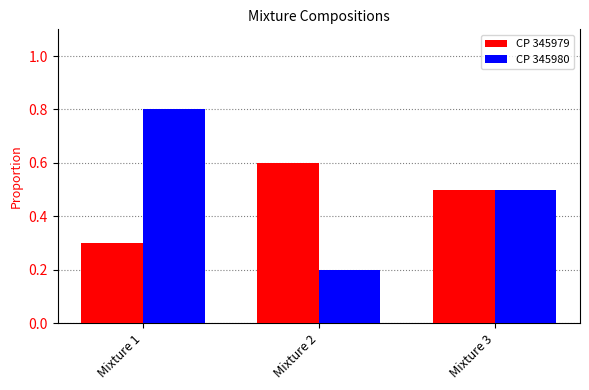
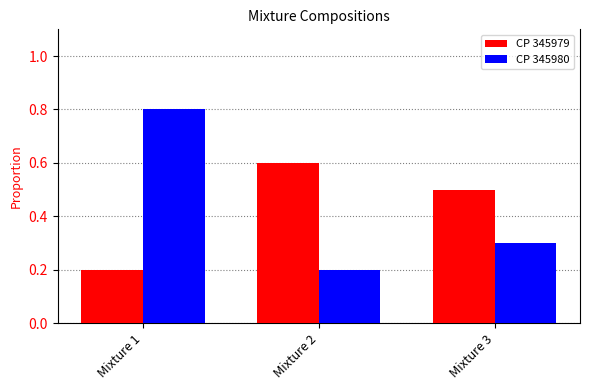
  {
    "CP 345979": {
-     "Mixture 1": 0.3,
+     "Mixture 1": 0.2,
      "Mixture 2": 0.6,
      "Mixture 3": 0.5
    },
    "CP 345980": {
      "Mixture 1": 0.8,
      "Mixture 2": 0.2,
-     "Mixture 3": 0.5
+     "Mixture 3": 0.3
    }
  }
